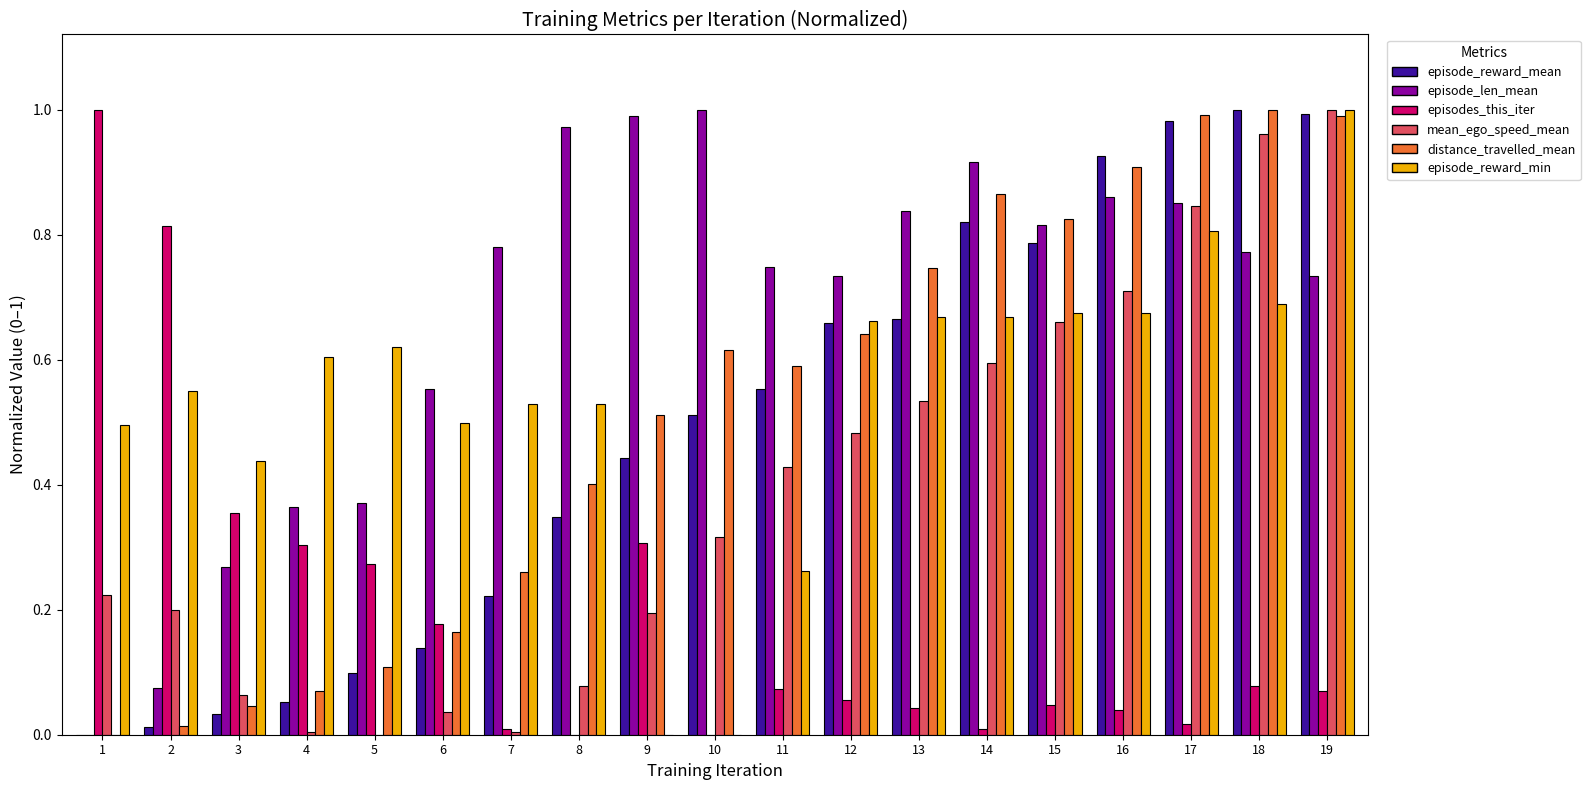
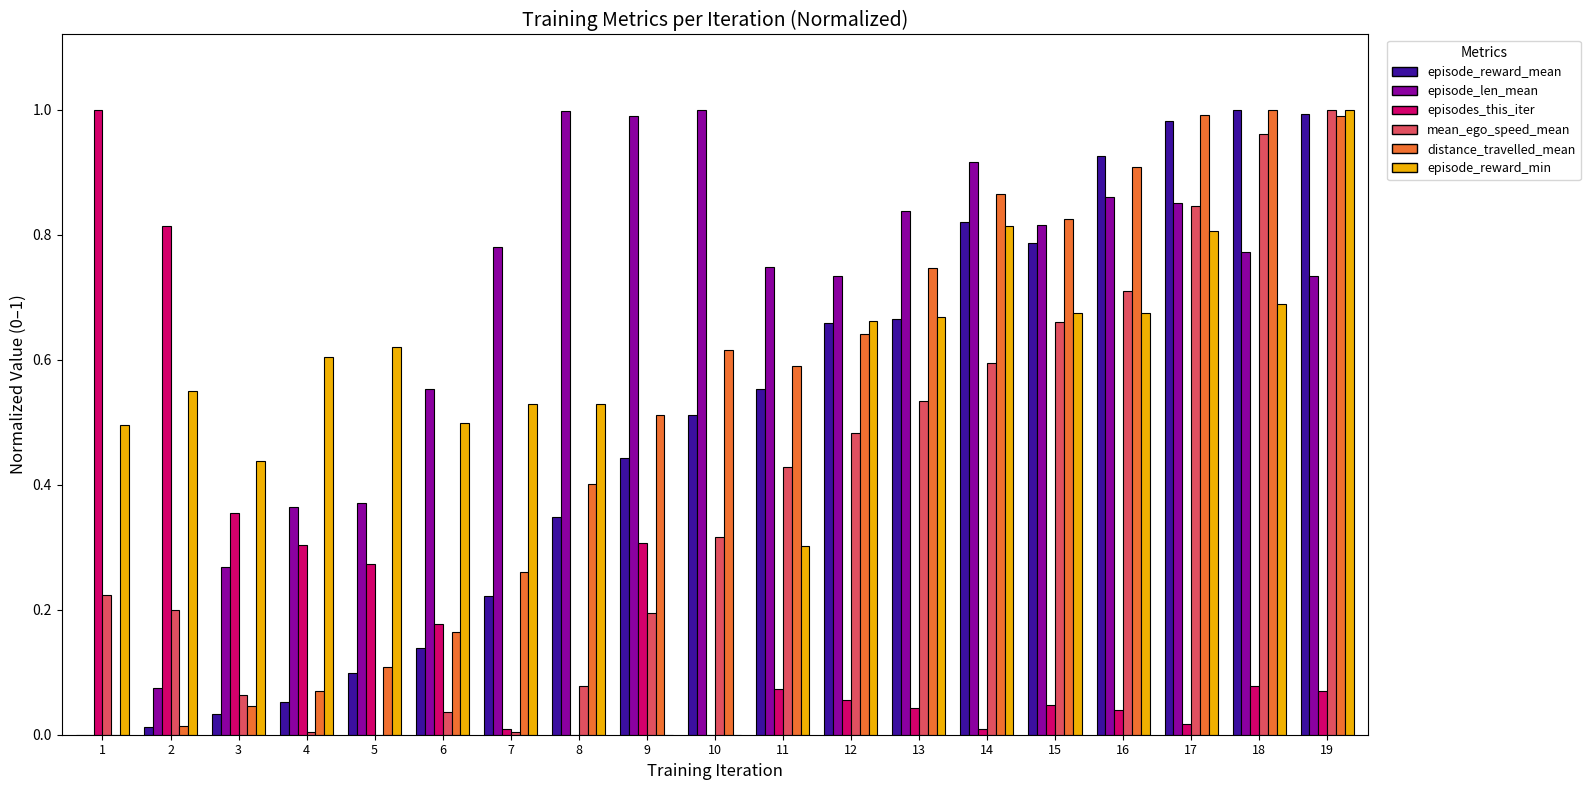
  {
    "episode_reward_mean": {
      "1": 0.00,
      "2": 0.01,
      "3": 0.03,
      "4": 0.05,
      "5": 0.10,
      "6": 0.14,
      "7": 0.22,
      "8": 0.35,
      "9": 0.44,
      "10": 0.51,
      "11": 0.55,
      "12": 0.66,
      "13": 0.66,
      "14": 0.82,
      "15": 0.79,
      "16": 0.93,
      "17": 0.98,
      "18": 1.00,
      "19": 0.99
    },
    "episode_len_mean": {
      "1": 0.00,
      "2": 0.08,
      "3": 0.27,
      "4": 0.36,
      "5": 0.37,
      "6": 0.55,
      "7": 0.78,
-     "8": 0.97,
+     "8": 1.00,
      "9": 0.99,
      "10": 1.00,
      "11": 0.75,
      "12": 0.73,
      "13": 0.84,
      "14": 0.92,
      "15": 0.81,
      "16": 0.86,
      "17": 0.85,
      "18": 0.77,
      "19": 0.73
    },
    "episodes_this_iter": {
      "1": 1.00,
      "2": 0.81,
      "3": 0.35,
      "4": 0.30,
      "5": 0.27,
      "6": 0.18,
      "7": 0.01,
      "8": 0.00,
      "9": 0.31,
      "10": 0.00,
      "11": 0.07,
      "12": 0.06,
      "13": 0.04,
      "14": 0.01,
      "15": 0.05,
      "16": 0.04,
      "17": 0.02,
      "18": 0.08,
      "19": 0.07
    },
    "episode_reward_min": {
      "1": 0.50,
      "2": 0.55,
      "3": 0.44,
      "4": 0.60,
      "5": 0.62,
      "6": 0.50,
      "7": 0.53,
      "8": 0.53,
      "9": 0.00,
      "10": 0.00,
-     "11": 0.26,
+     "11": 0.30,
      "12": 0.66,
      "13": 0.67,
-     "14": 0.67,
+     "14": 0.81,
      "15": 0.67,
      "16": 0.67,
      "17": 0.81,
      "18": 0.69,
      "19": 1.00
    }
  }
